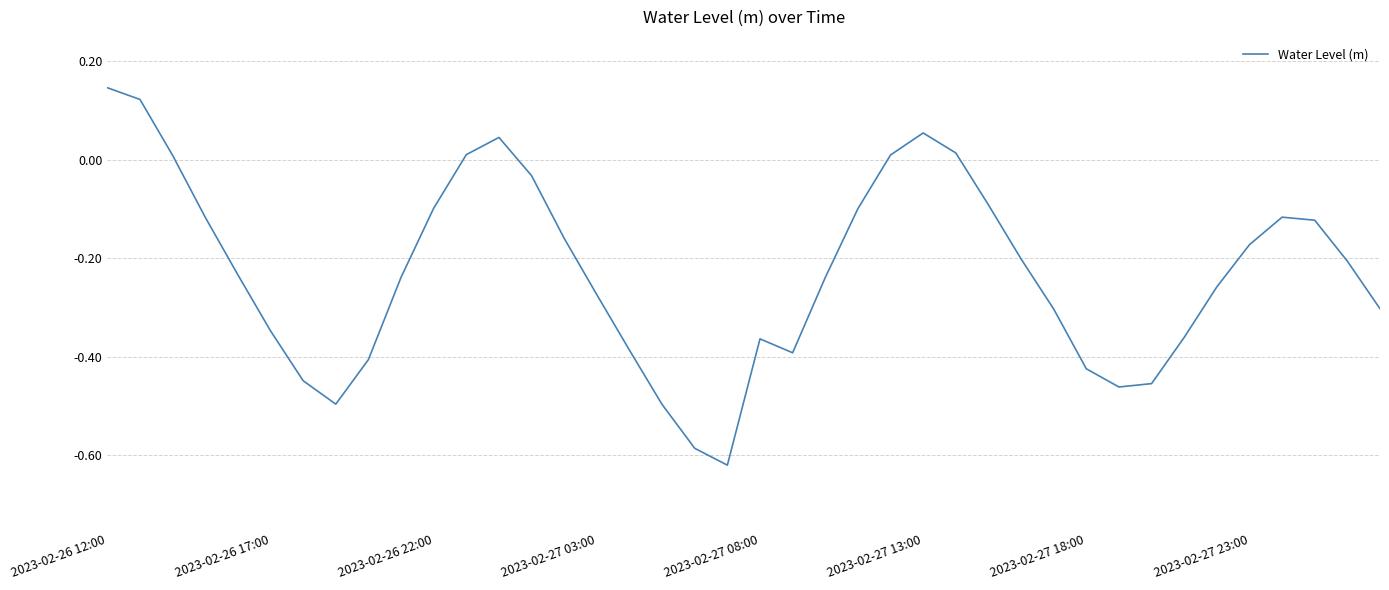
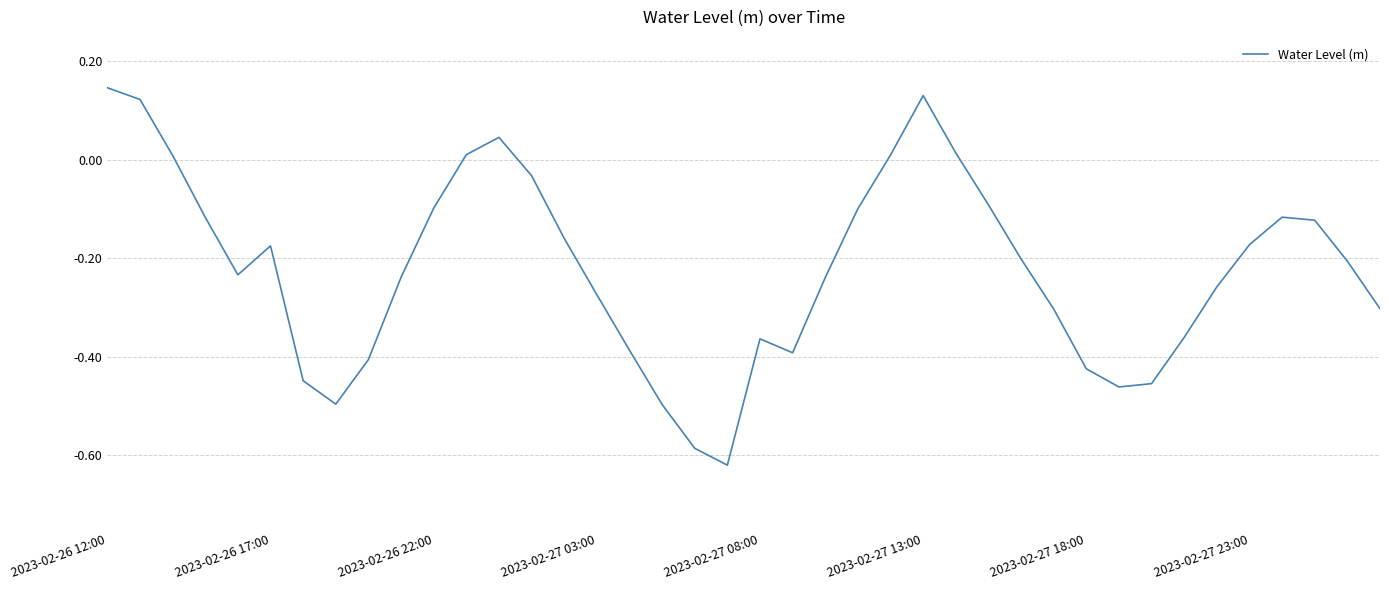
  {
    "2023-02-26 12:00": 0.15,
-   "2023-02-26 17:00": -0.35,
+   "2023-02-26 17:00": -0.17,
    "2023-02-26 22:00": -0.10,
    "2023-02-27 03:00": -0.27,
    "2023-02-27 08:00": -0.36,
-   "2023-02-27 13:00": 0.05,
+   "2023-02-27 13:00": 0.13,
    "2023-02-27 18:00": -0.42,
    "2023-02-27 23:00": -0.17
  }
